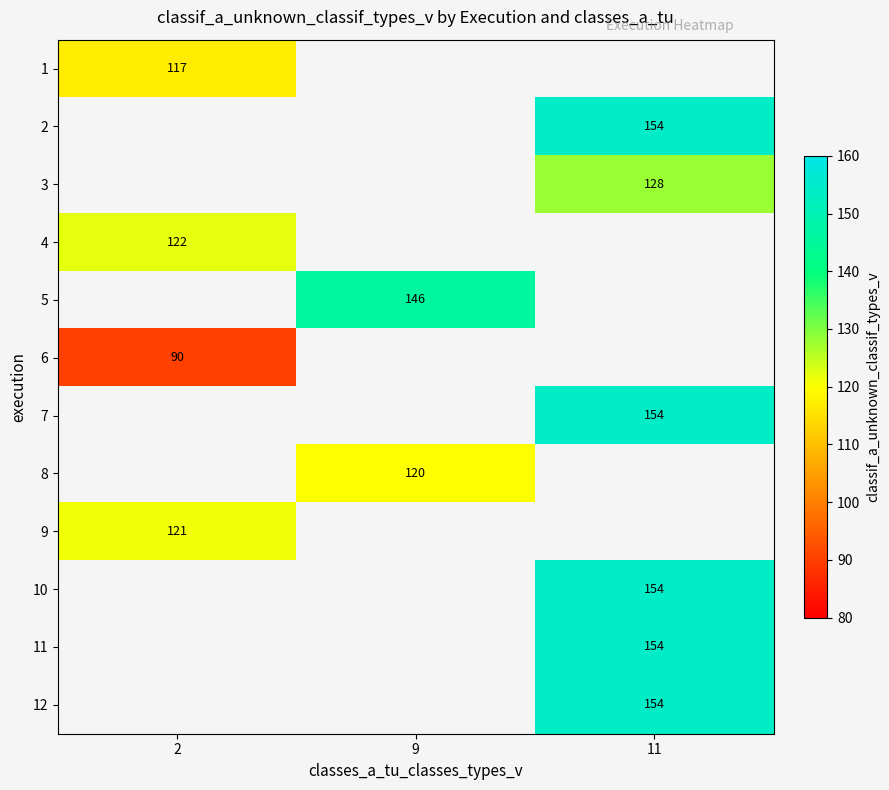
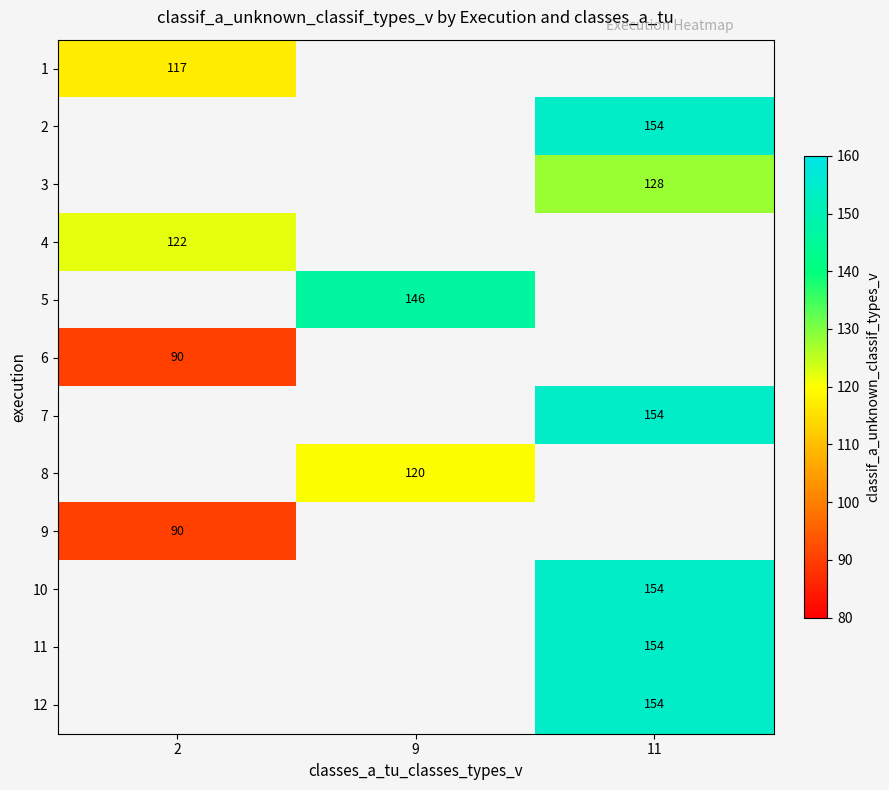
  {
    "1": {
      "2": 117
    },
    "2": {
      "11": 154
    },
    "3": {
      "11": 128
    },
    "4": {
      "2": 122
    },
    "5": {
      "9": 146
    },
    "6": {
      "2": 90
    },
    "7": {
      "11": 154
    },
    "8": {
      "9": 120
    },
    "9": {
-     "2": 121
+     "2": 90
    },
    "10": {
      "11": 154
    },
    "11": {
      "11": 154
    },
    "12": {
      "11": 154
    }
  }
